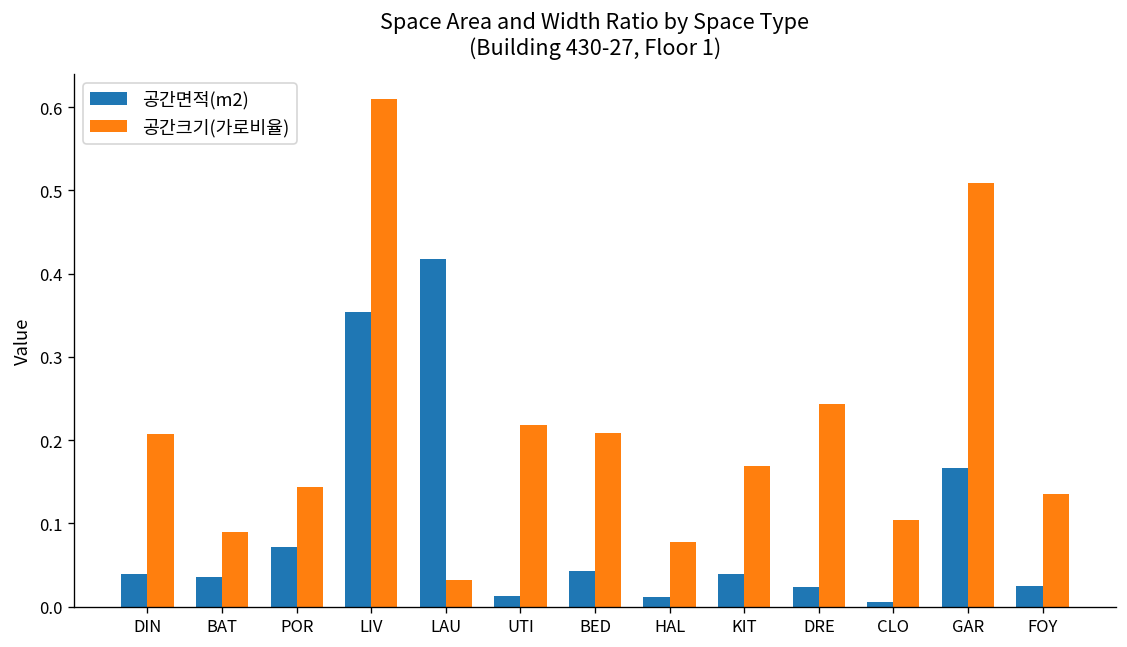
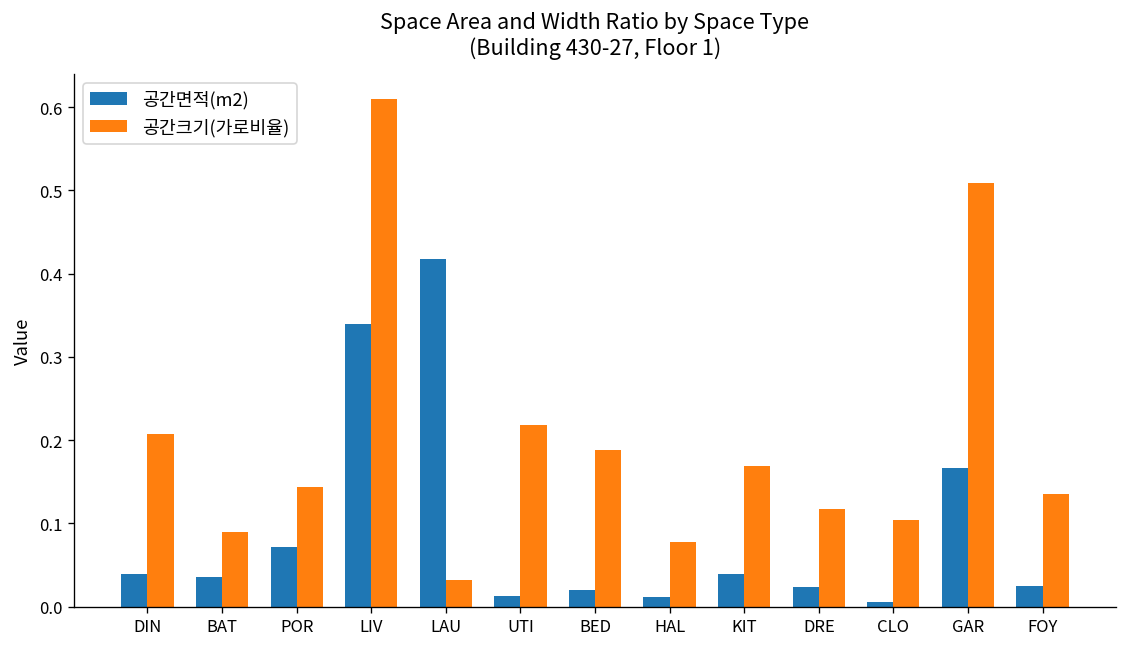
  {
    "공간면적(m2)": {
      "DIN": 0.04,
      "BAT": 0.04,
      "POR": 0.07,
-     "LIV": 0.35,
+     "LIV": 0.34,
      "LAU": 0.42,
      "UTI": 0.01,
-     "BED": 0.04,
+     "BED": 0.02,
      "HAL": 0.01,
      "KIT": 0.04,
      "DRE": 0.02,
      "CLO": 0.01,
      "GAR": 0.17,
      "FOY": 0.02
    },
    "공간크기(가로비율)": {
      "DIN": 0.21,
      "BAT": 0.09,
      "POR": 0.14,
      "LIV": 0.61,
      "LAU": 0.03,
      "UTI": 0.22,
-     "BED": 0.21,
+     "BED": 0.19,
      "HAL": 0.08,
      "KIT": 0.17,
-     "DRE": 0.24,
+     "DRE": 0.12,
      "CLO": 0.10,
      "GAR": 0.51,
      "FOY": 0.14
    }
  }
